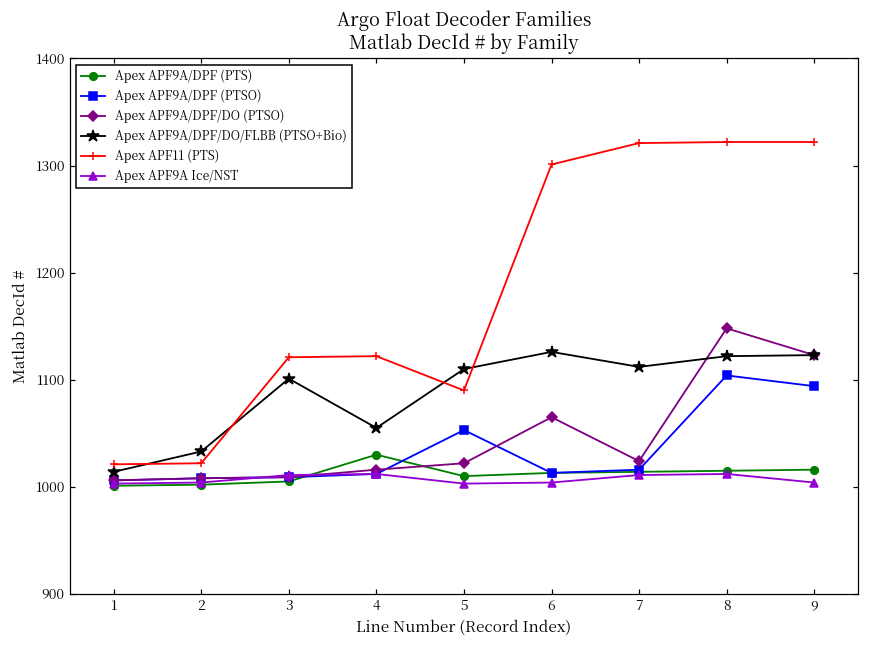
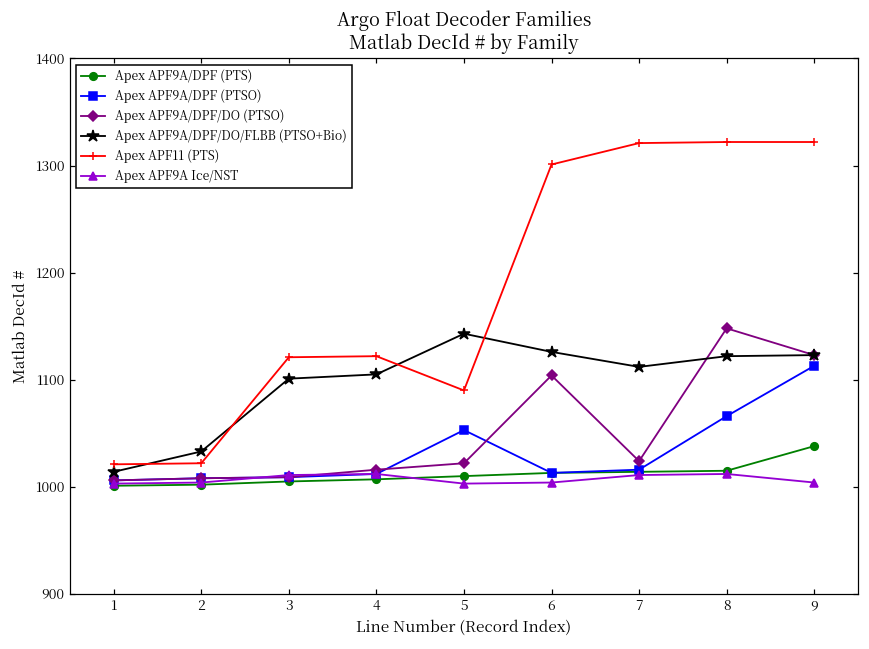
  {
    "Apex APF9A/DPF (PTS)": {
      "3": 1010,
-     "4": 1030,
+     "4": 1010,
      "5": 1010,
      "8": 1020,
-     "9": 1020
+     "9": 1040
    },
    "Apex APF9A/DPF (PTSO)": {
      "5": 1050,
-     "8": 1100,
-     "9": 1090
+     "8": 1070,
+     "9": 1110
    },
    "Apex APF9A/DPF/DO (PTSO)": {
      "4": 1020,
      "5": 1020,
-     "6": 1070,
+     "6": 1100,
      "7": 1020,
      "8": 1150
    },
    "Apex APF9A/DPF/DO/FLBB (PTSO+Bio)": {
      "1": 1010,
      "2": 1030,
      "3": 1100,
-     "4": 1060,
-     "5": 1110,
+     "4": 1110,
+     "5": 1140,
      "6": 1130,
      "7": 1110,
      "8": 1120
    },
    "Apex APF11 (PTS)": {
      "1": 1020,
      "2": 1020,
      "3": 1120,
      "4": 1120,
      "5": 1090,
      "6": 1300,
      "7": 1320,
      "8": 1320,
      "9": 1320
    },
    "Apex APF9A Ice/NST": {
      "5": 1000,
      "6": 1000,
      "7": 1010,
      "8": 1010,
      "9": 1000
    }
  }
